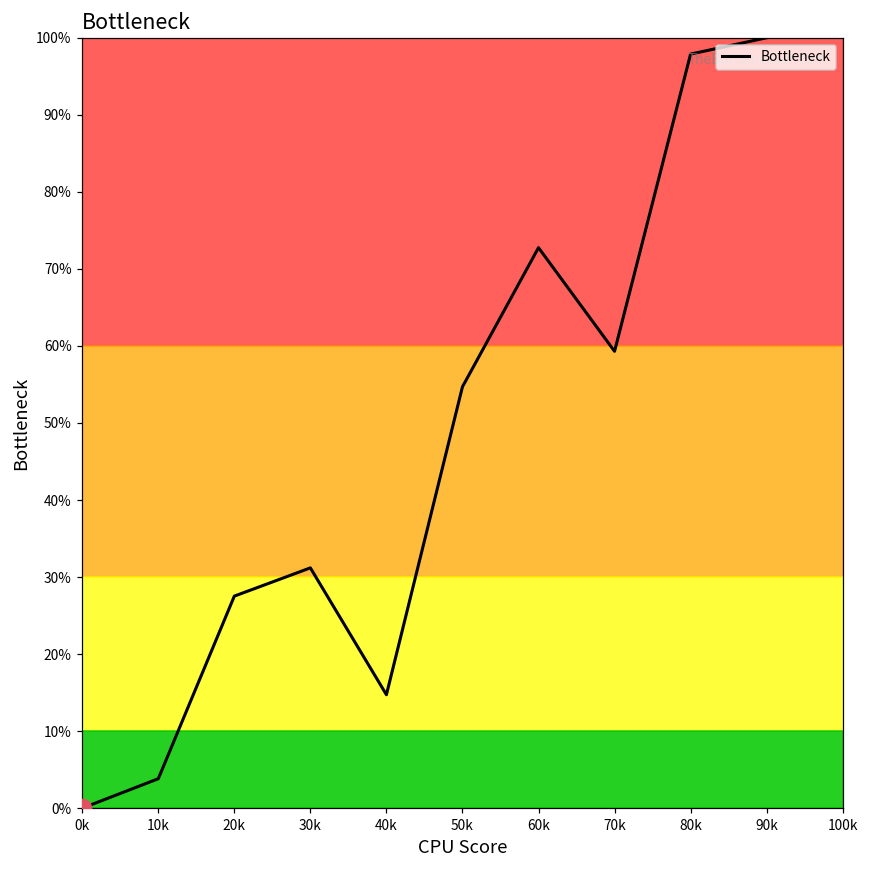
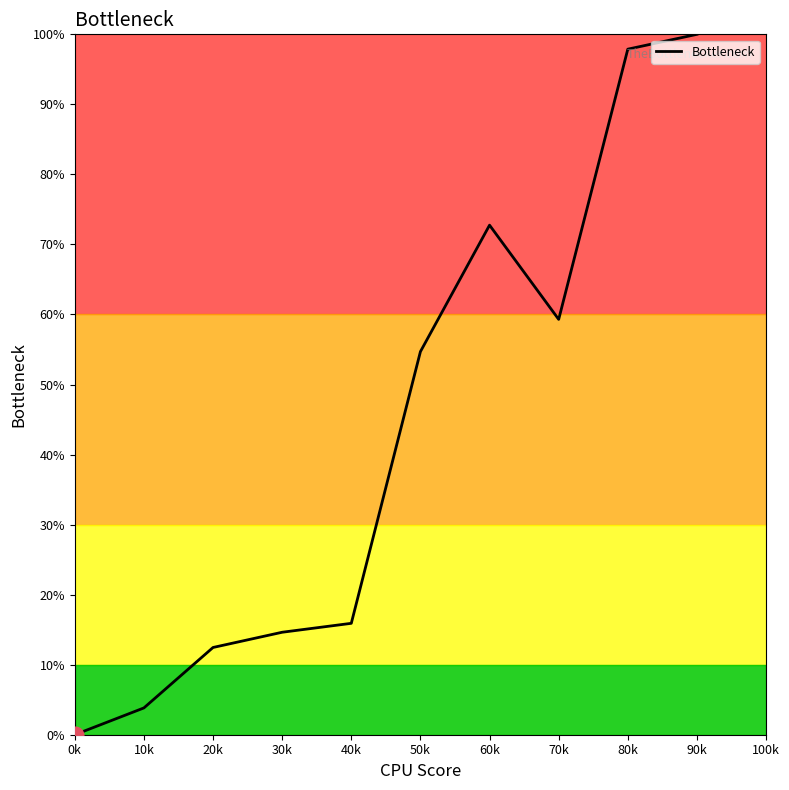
  {
    "Bottleneck": {
      "10k": "4%",
-     "20k": "28%",
-     "30k": "31%",
-     "40k": "15%",
+     "20k": "12%",
+     "30k": "15%",
+     "40k": "16%",
      "50k": "55%",
      "60k": "73%",
      "70k": "59%",
      "80k": "98%",
      "90k": "100%"
    }
  }
